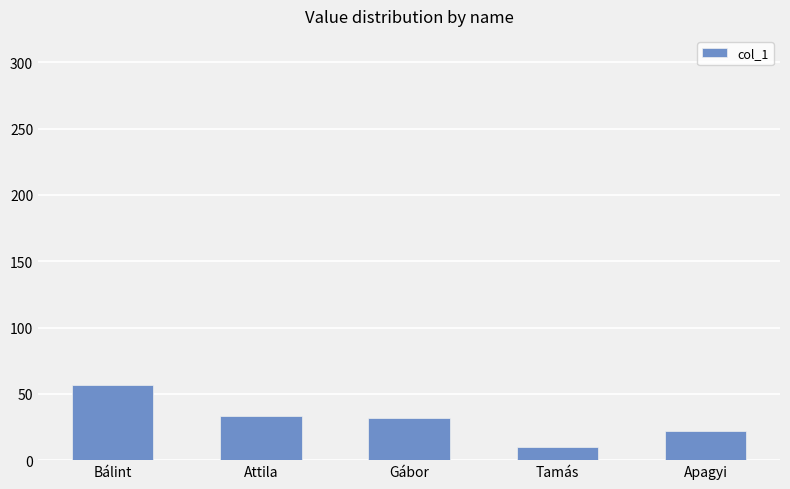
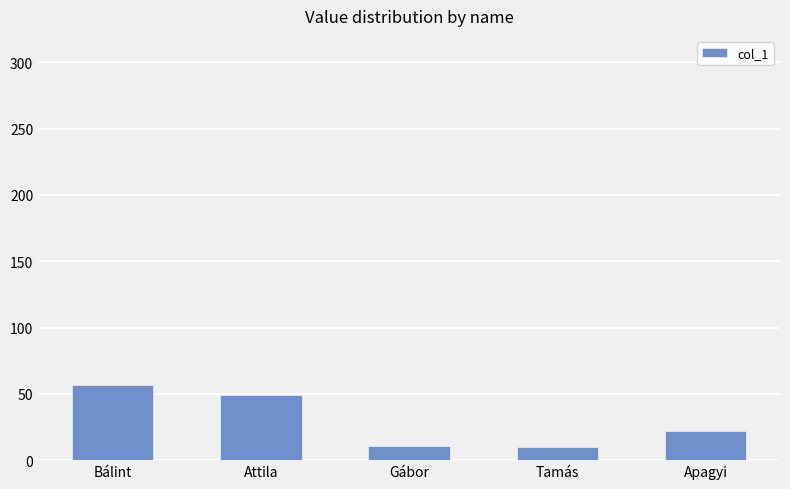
  {
    "Bálint": 57,
-   "Attila": 33,
-   "Gábor": 32,
+   "Attila": 49,
+   "Gábor": 11,
    "Tamás": 10,
    "Apagyi": 22
  }
